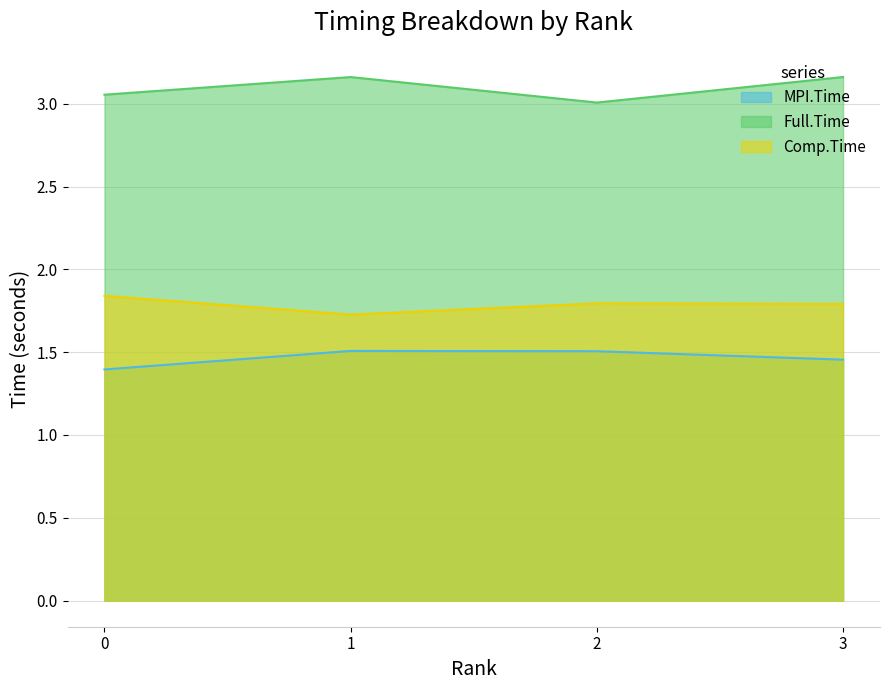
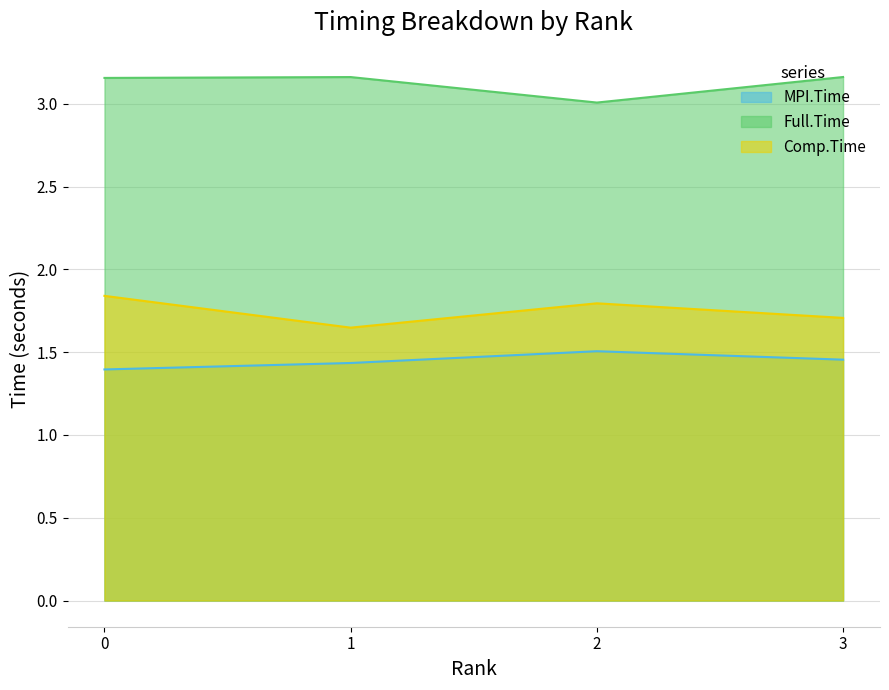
  {
    "MPI.Time": {
      "0": 1.40,
-     "1": 1.51,
+     "1": 1.43,
      "2": 1.51,
      "3": 1.46
    },
    "Full.Time": {
-     "0": 3.06,
+     "0": 3.16,
      "1": 3.16,
      "2": 3.01,
      "3": 3.16
    },
    "Comp.Time": {
      "0": 1.84,
-     "1": 1.73,
+     "1": 1.65,
      "2": 1.80,
-     "3": 1.79
+     "3": 1.71
    }
  }
